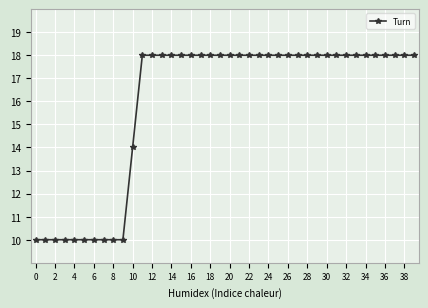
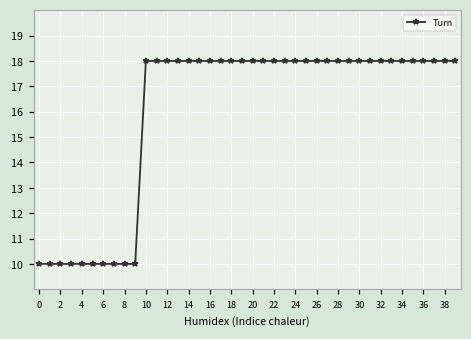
  {
    "0": 10.0,
    "2": 10.0,
    "4": 10.0,
    "6": 10.0,
    "8": 10.0,
-   "10": 14.0,
+   "10": 18.0,
    "12": 18.0,
    "14": 18.0,
    "16": 18.0,
    "18": 18.0,
    "20": 18.0,
    "22": 18.0,
    "24": 18.0,
    "26": 18.0,
    "28": 18.0,
    "30": 18.0,
    "32": 18.0,
    "34": 18.0,
    "36": 18.0,
    "38": 18.0
  }
